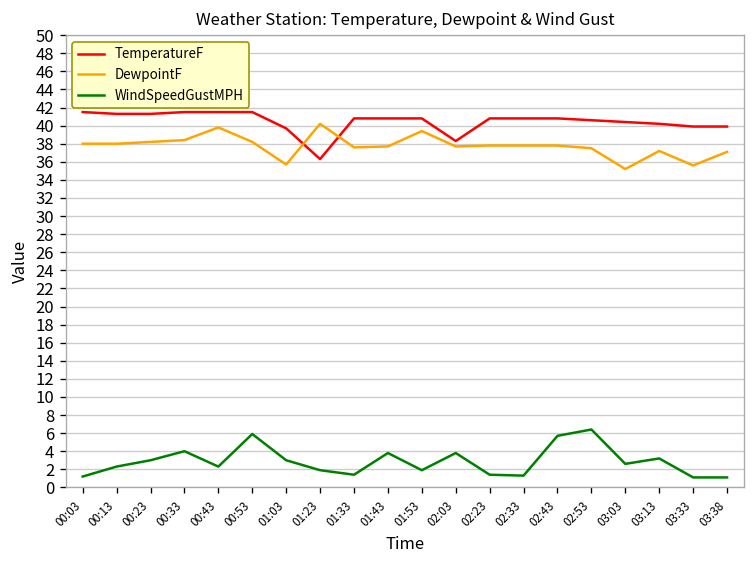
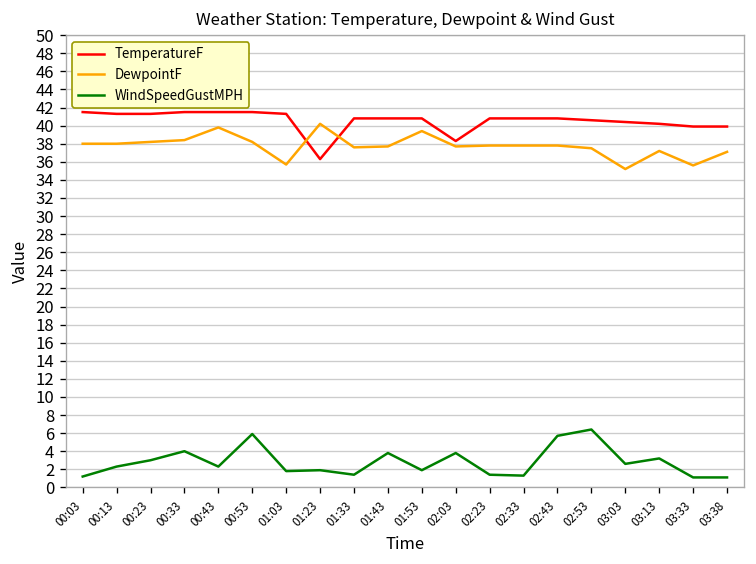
  {
    "TemperatureF": {
      "00:03": 42,
      "00:13": 41,
      "00:23": 41,
      "00:33": 42,
      "00:43": 42,
      "00:53": 42,
-     "01:03": 40,
+     "01:03": 41,
      "01:23": 36,
      "01:33": 41,
      "01:43": 41,
      "01:53": 41,
      "02:03": 38,
      "02:23": 41,
      "02:33": 41,
      "02:43": 41,
      "02:53": 41,
      "03:03": 40,
      "03:13": 40,
      "03:33": 40,
      "03:38": 40
    },
    "DewpointF": {
      "00:03": 38,
      "00:13": 38,
      "00:23": 38,
      "00:33": 38,
      "00:43": 40,
      "00:53": 38,
      "01:03": 36,
      "01:23": 40,
      "01:33": 38,
      "01:43": 38,
      "01:53": 39,
      "02:03": 38,
      "02:23": 38,
      "02:33": 38,
      "02:43": 38,
      "02:53": 38,
      "03:03": 35,
      "03:13": 37,
      "03:33": 36,
      "03:38": 37
    },
    "WindSpeedGustMPH": {
      "00:03": 1,
      "00:13": 2,
      "00:23": 3,
      "00:33": 4,
      "00:43": 2,
      "00:53": 6,
-     "01:03": 3,
+     "01:03": 2,
      "01:23": 2,
      "01:33": 1,
      "01:43": 4,
      "01:53": 2,
      "02:03": 4,
      "02:23": 1,
      "02:33": 1,
      "02:43": 6,
      "02:53": 6,
      "03:03": 3,
      "03:13": 3,
      "03:33": 1,
      "03:38": 1
    }
  }
